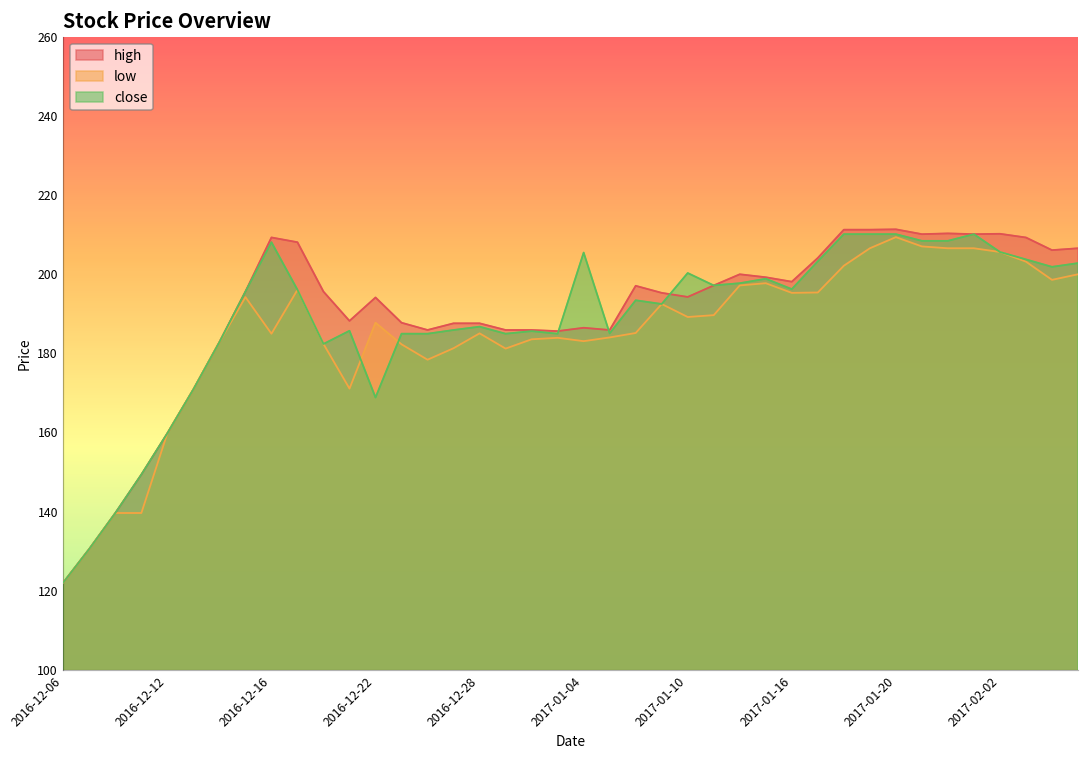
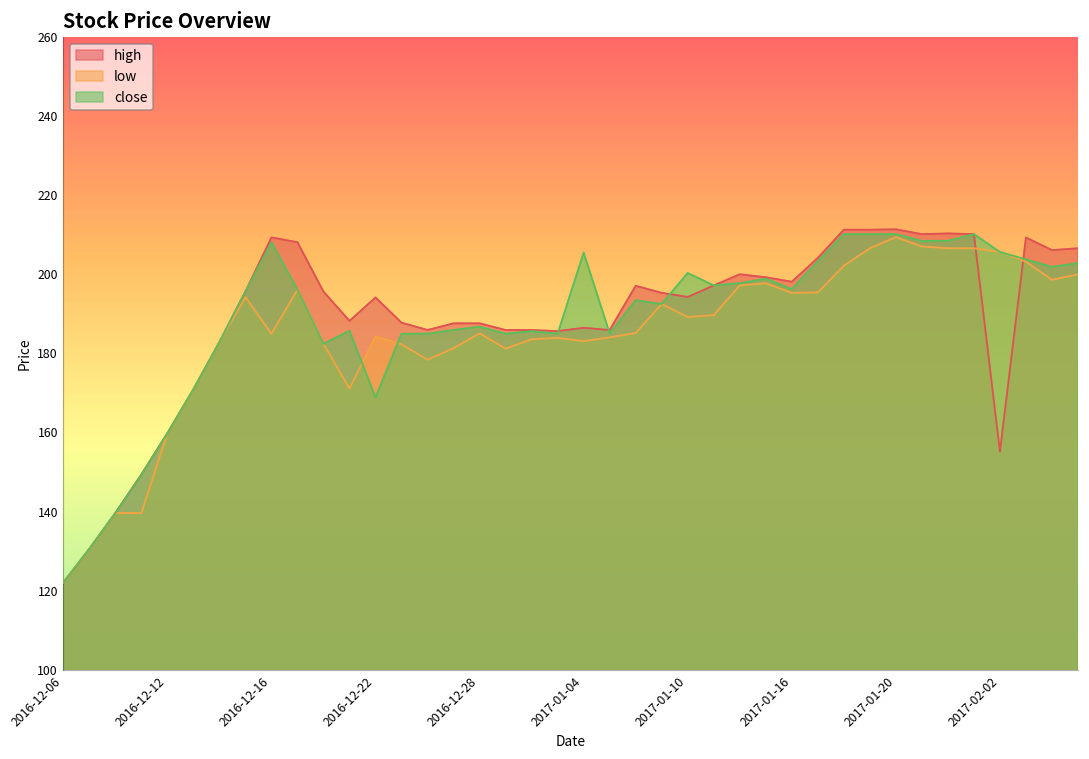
  {
    "high": {
      "2016-12-16": 209,
      "2016-12-22": 194,
      "2016-12-28": 188,
      "2017-01-04": 186,
      "2017-01-10": 194,
      "2017-01-16": 198,
      "2017-01-20": 211,
-     "2017-02-02": 210
+     "2017-02-02": 155
    },
    "low": {
      "2016-12-16": 185,
-     "2016-12-22": 188,
+     "2016-12-22": 184,
      "2016-12-28": 185,
      "2017-01-04": 183,
      "2017-01-10": 189,
      "2017-01-16": 195,
      "2017-01-20": 209
    },
    "close": {
      "2016-12-16": 208,
      "2016-12-22": 169,
      "2016-12-28": 187,
      "2017-01-04": 205,
      "2017-01-10": 200,
      "2017-01-16": 196,
      "2017-01-20": 210
    }
  }
